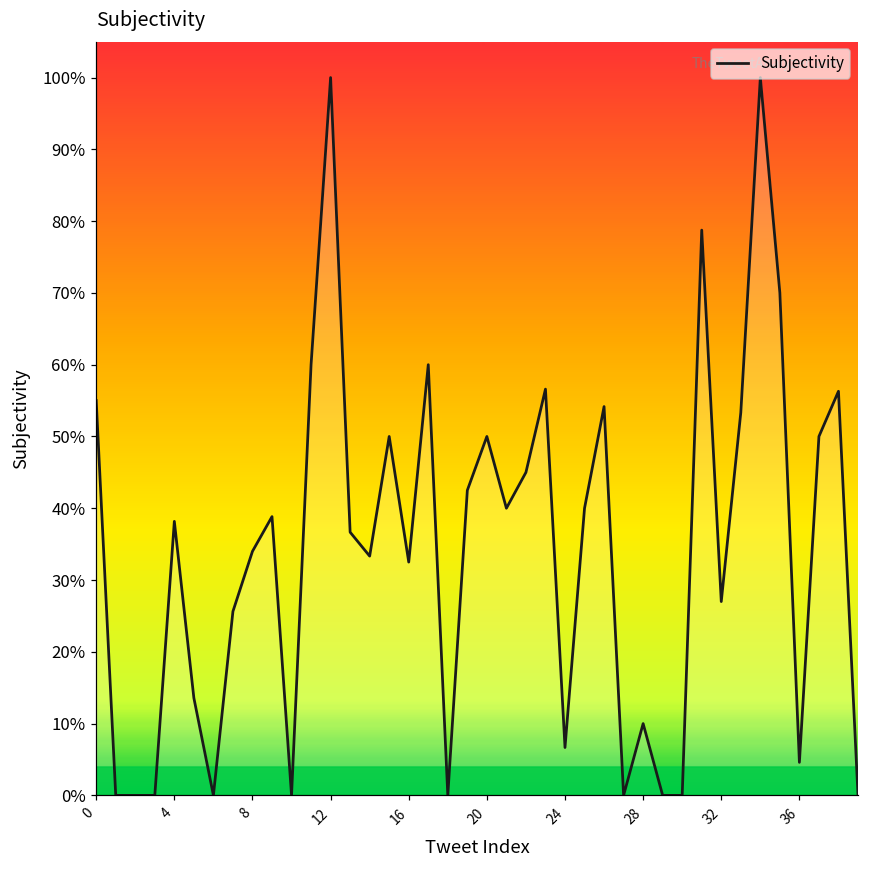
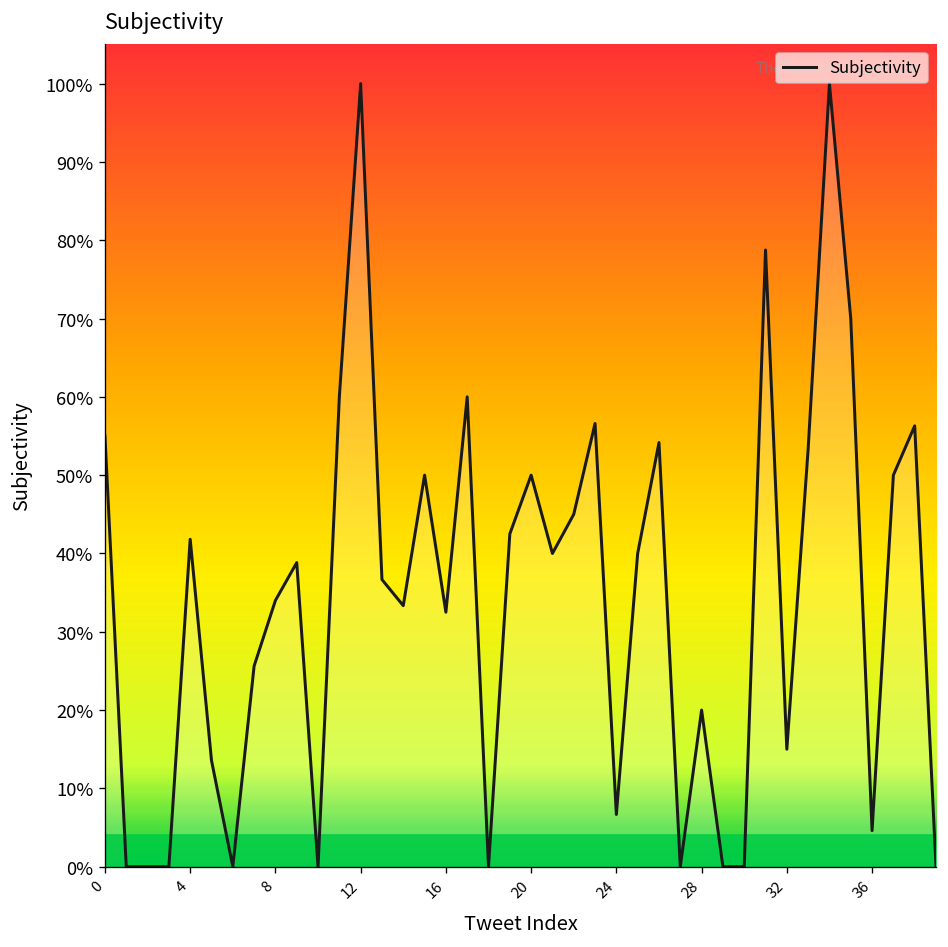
  {
    "0": "55%",
-   "4": "38%",
+   "4": "42%",
    "8": "34%",
    "12": "100%",
    "16": "33%",
    "20": "50%",
    "24": "7%",
-   "28": "10%",
-   "32": "27%",
+   "28": "20%",
+   "32": "15%",
    "36": "5%"
  }
